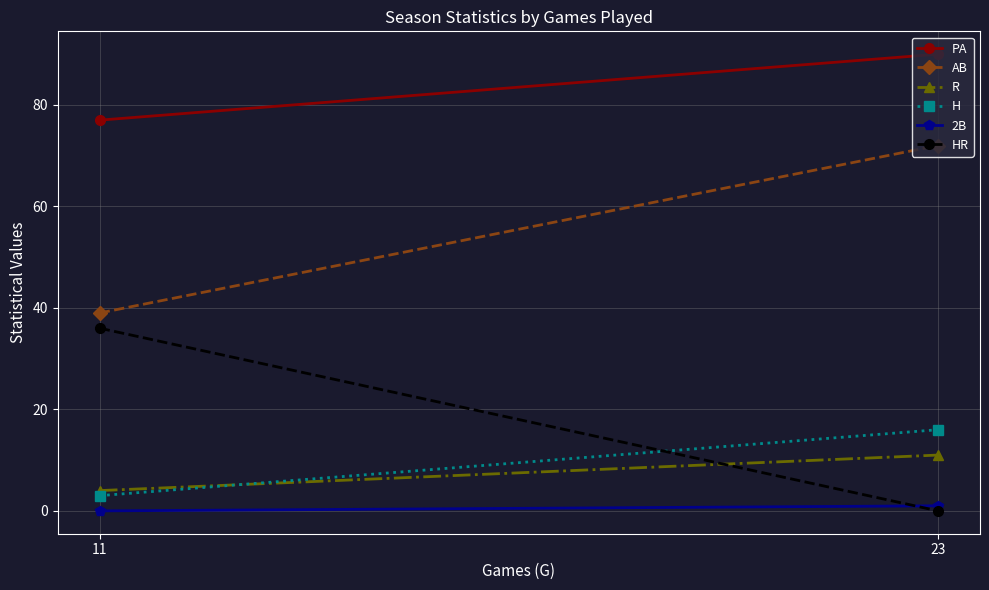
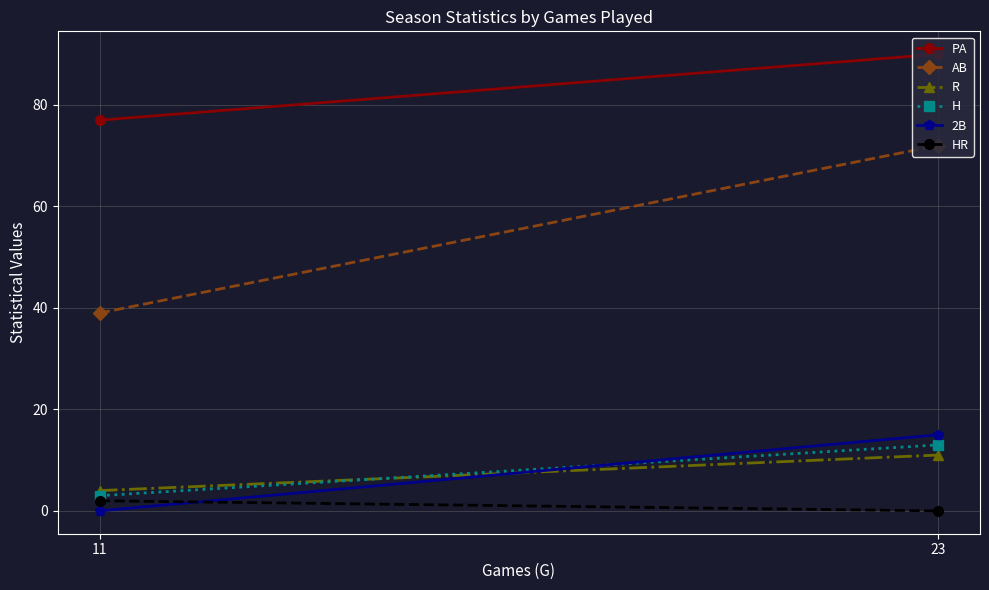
  {
    "PA": {
      "11": 77
    },
    "H": {
      "11": 3,
-     "23": 16
+     "23": 13
    },
    "2B": {
      "11": 0,
-     "23": 1
+     "23": 15
    },
    "HR": {
-     "11": 36,
+     "11": 2,
      "23": 0
    }
  }
